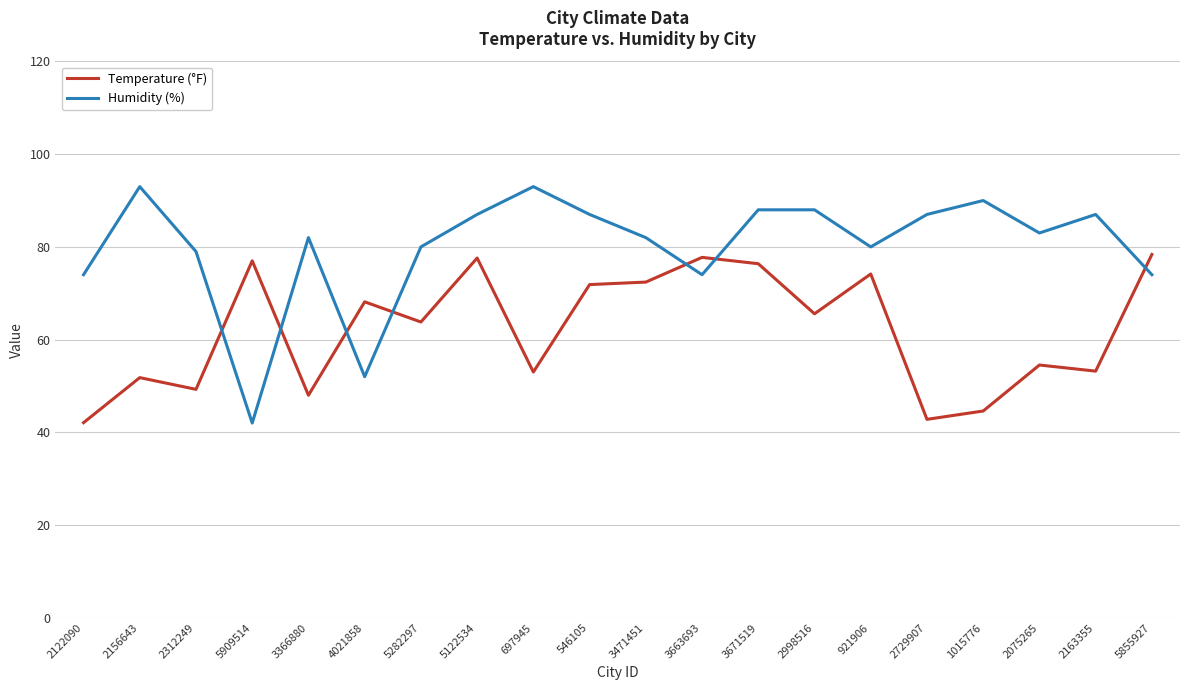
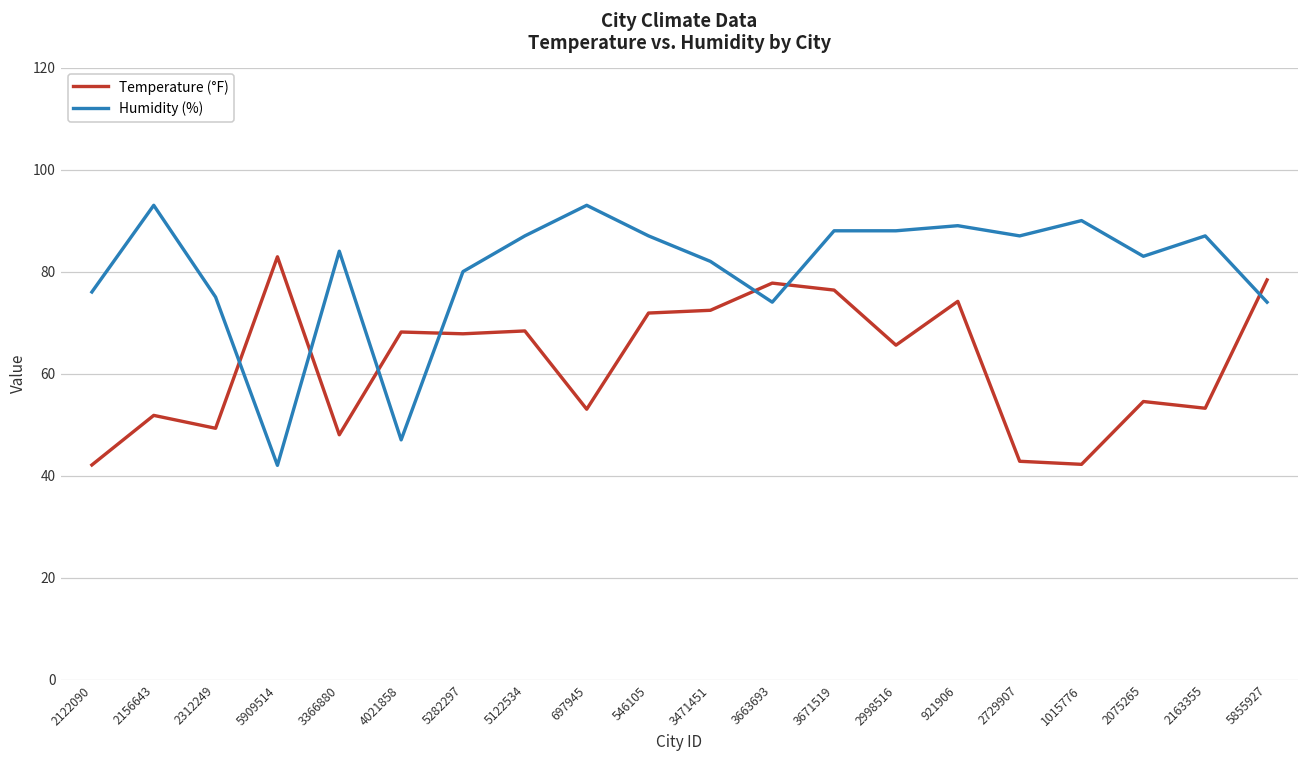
  {
    "Temperature (°F)": {
      "2122090": 42,
      "2156643": 52,
      "2312249": 49,
-     "5909514": 77,
+     "5909514": 83,
      "3366880": 48,
      "4021858": 68,
-     "5282297": 64,
-     "5122534": 78,
+     "5282297": 68,
+     "5122534": 68,
      "697945": 53,
      "546105": 72,
      "3471451": 72,
      "3663693": 78,
      "3671519": 76,
      "2998516": 66,
      "921906": 74,
      "2729907": 43,
-     "1015776": 45,
+     "1015776": 42,
      "2075265": 55,
      "2163355": 53,
      "5855927": 78
    },
    "Humidity (%)": {
-     "2122090": 74,
+     "2122090": 76,
      "2156643": 93,
-     "2312249": 79,
+     "2312249": 75,
      "5909514": 42,
-     "3366880": 82,
-     "4021858": 52,
+     "3366880": 84,
+     "4021858": 47,
      "5282297": 80,
      "5122534": 87,
      "697945": 93,
      "546105": 87,
      "3471451": 82,
      "3663693": 74,
      "3671519": 88,
      "2998516": 88,
-     "921906": 80,
+     "921906": 89,
      "2729907": 87,
      "1015776": 90,
      "2075265": 83,
      "2163355": 87,
      "5855927": 74
    }
  }
